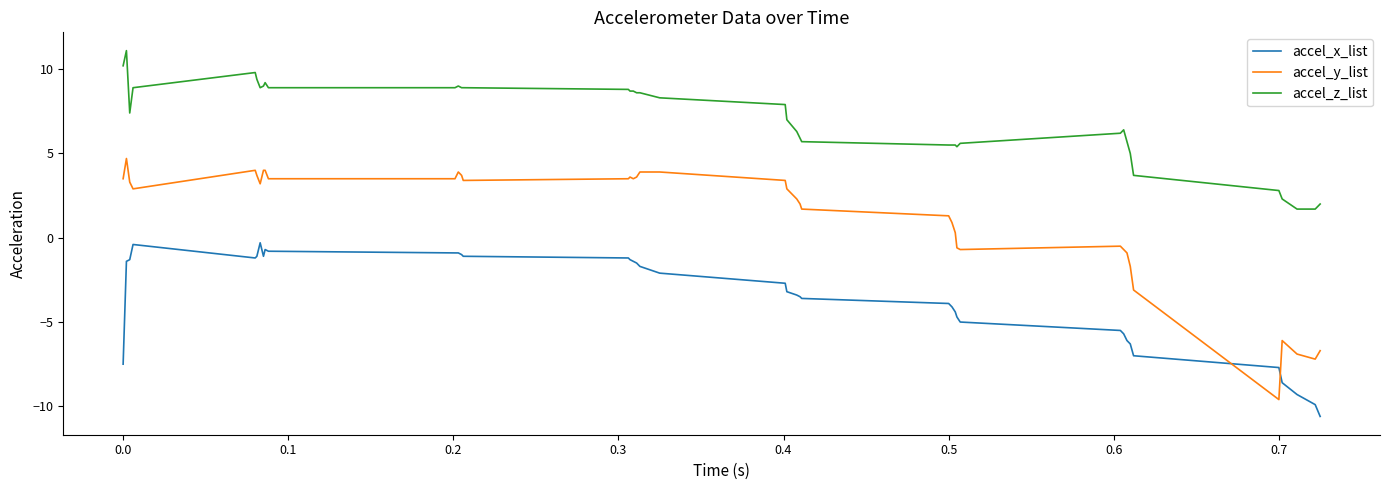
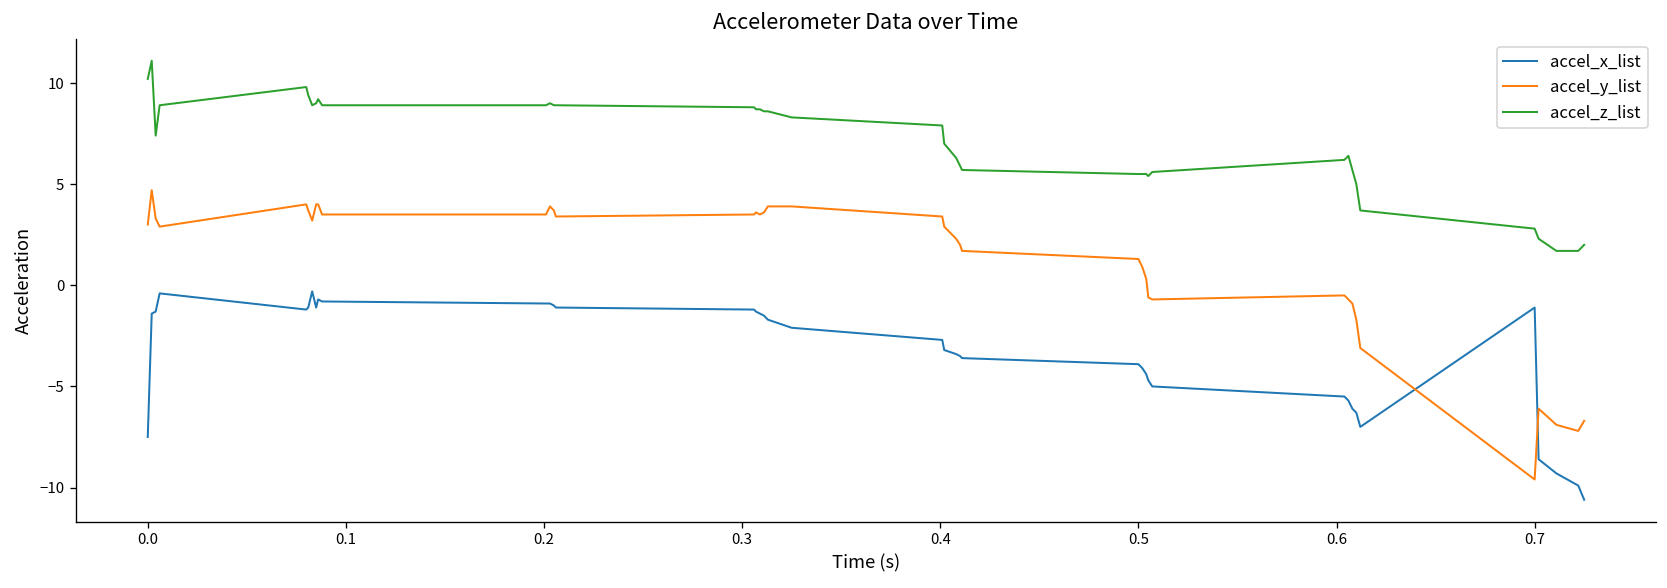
  {
    "accel_x_list": {
      "0.0": -7.5,
      "0.5": -3.9,
-     "0.7": -7.7
+     "0.7": -1.1
    },
    "accel_y_list": {
-     "0.0": 3.5,
+     "0.0": 3.0,
      "0.5": 1.3,
      "0.7": -9.6
    },
    "accel_z_list": {
      "0.0": 10.2,
      "0.5": 5.5,
      "0.7": 2.8
    }
  }
